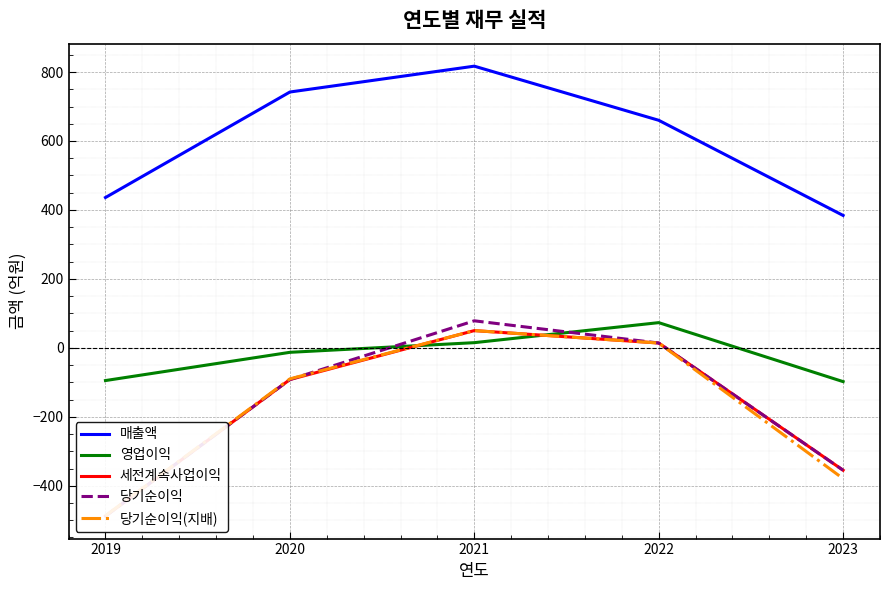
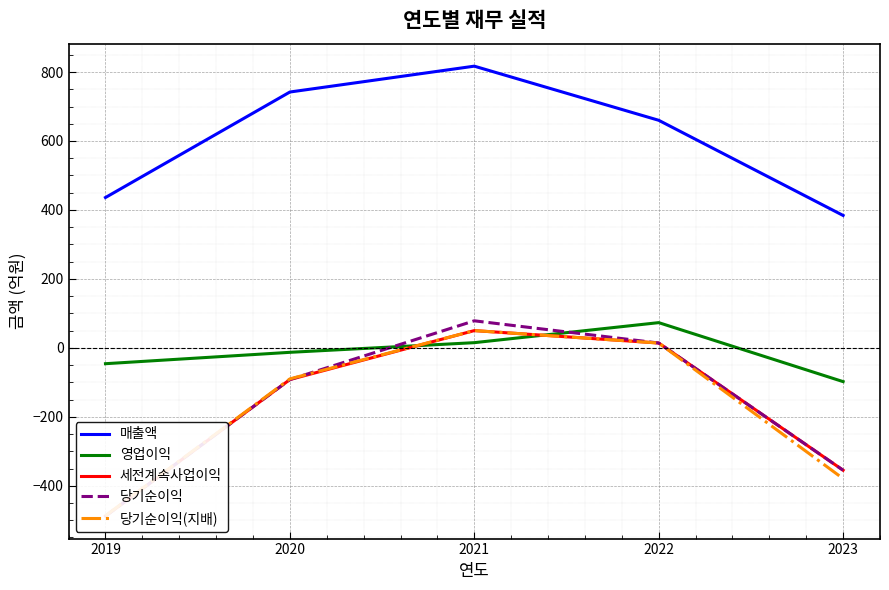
  {
    "매출액": {
      "2019": 440,
      "2020": 740,
      "2021": 820,
      "2022": 660,
      "2023": 380
    },
    "영업이익": {
-     "2019": -90,
+     "2019": -50,
      "2020": -10,
      "2021": 20,
      "2022": 70,
      "2023": -100
    },
    "당기순이익": {
      "2021": 80
    },
    "당기순이익(지배)": {
      "2023": -380
    }
  }
